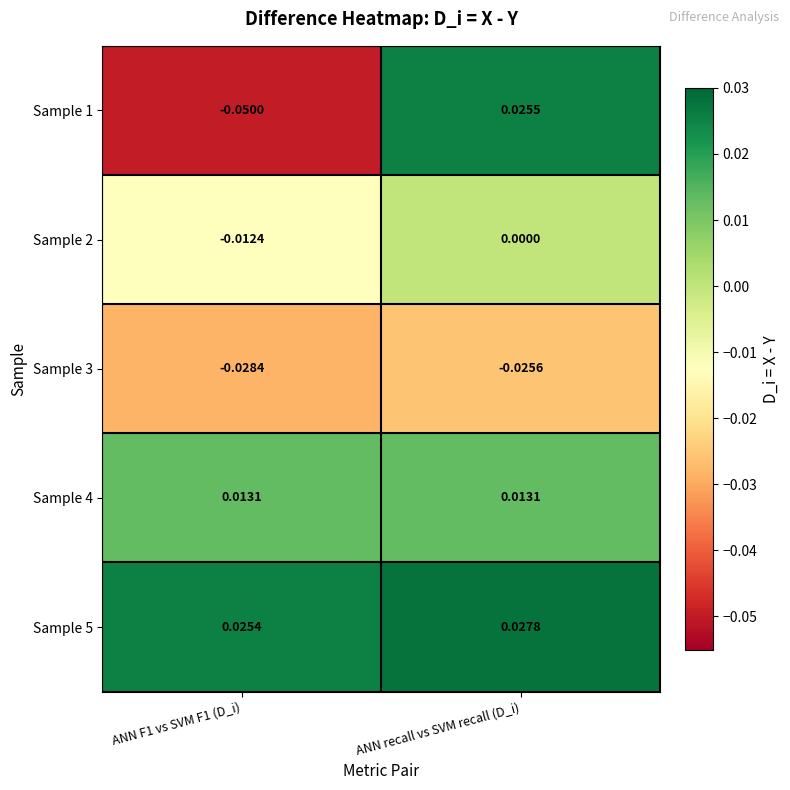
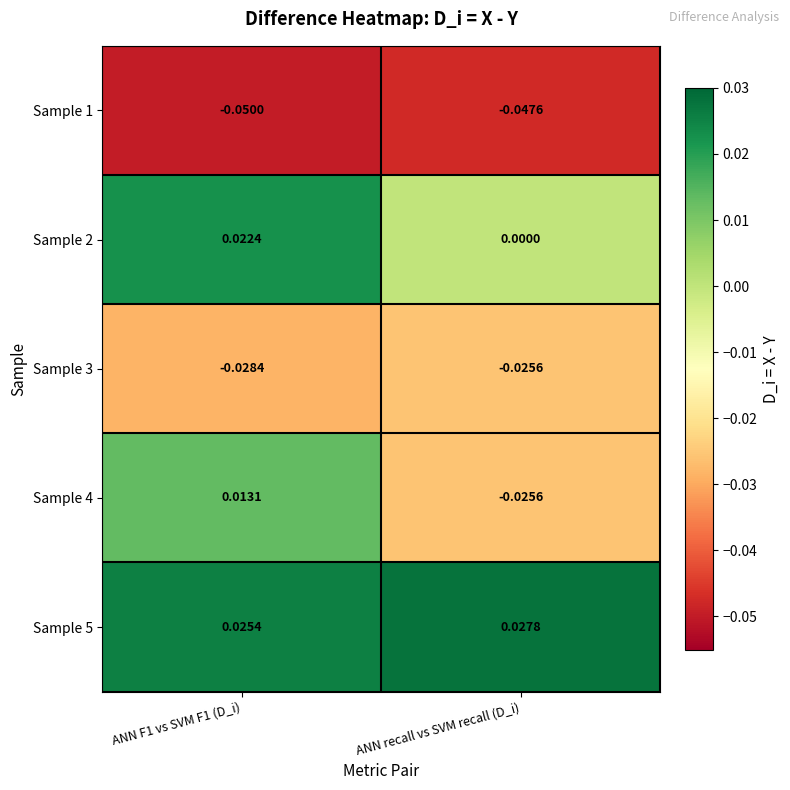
  {
    "Sample 1": {
      "ANN F1 vs SVM F1 (D_i)": -0.0500,
-     "ANN recall vs SVM recall (D_i)": 0.0255
+     "ANN recall vs SVM recall (D_i)": -0.0476
    },
    "Sample 2": {
-     "ANN F1 vs SVM F1 (D_i)": -0.0124,
+     "ANN F1 vs SVM F1 (D_i)": 0.0224,
      "ANN recall vs SVM recall (D_i)": 0.0000
    },
    "Sample 3": {
      "ANN F1 vs SVM F1 (D_i)": -0.0284,
      "ANN recall vs SVM recall (D_i)": -0.0256
    },
    "Sample 4": {
      "ANN F1 vs SVM F1 (D_i)": 0.0131,
-     "ANN recall vs SVM recall (D_i)": 0.0131
+     "ANN recall vs SVM recall (D_i)": -0.0256
    },
    "Sample 5": {
      "ANN F1 vs SVM F1 (D_i)": 0.0254,
      "ANN recall vs SVM recall (D_i)": 0.0278
    }
  }
